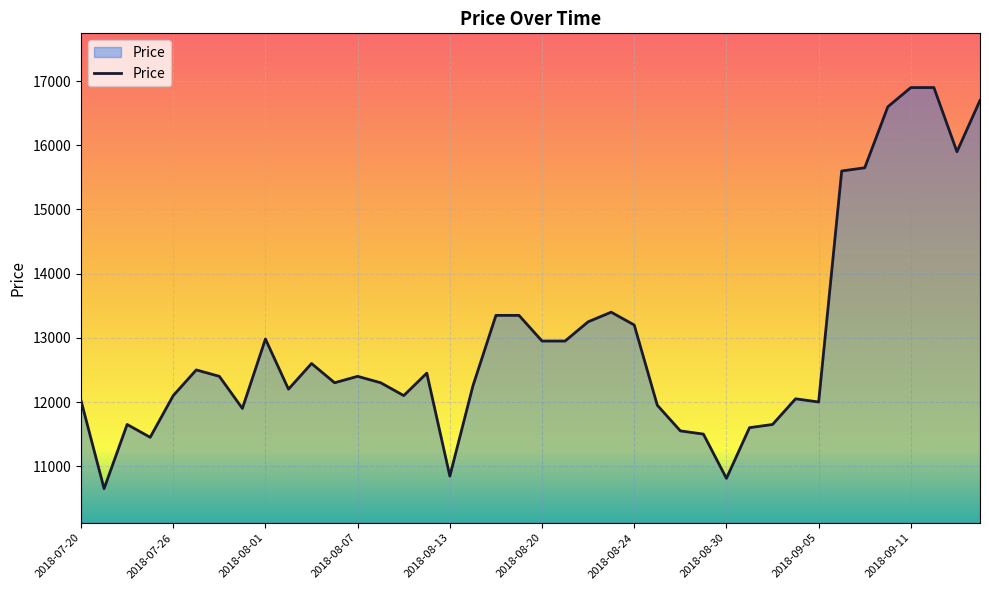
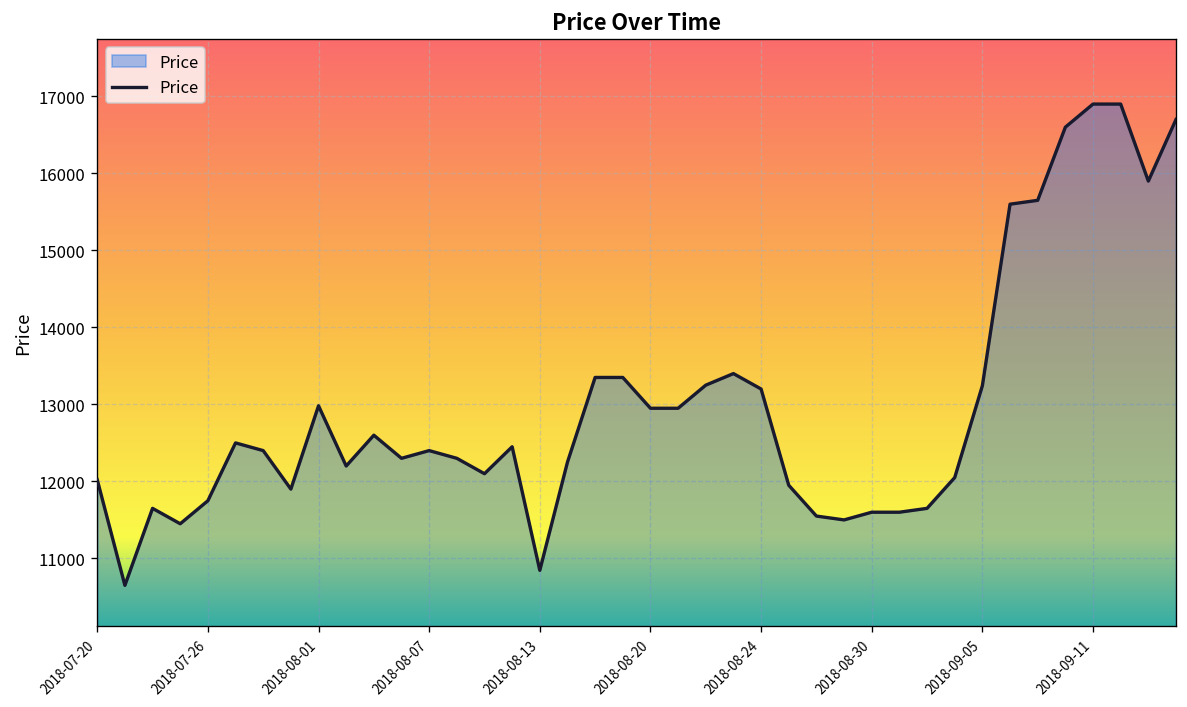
  {
    "2018-07-20": 12000,
-   "2018-07-26": 12100,
+   "2018-07-26": 11700,
    "2018-08-01": 13000,
    "2018-08-07": 12400,
    "2018-08-13": 10800,
    "2018-08-20": 13000,
    "2018-08-24": 13200,
-   "2018-08-30": 10800,
-   "2018-09-05": 12000,
+   "2018-08-30": 11600,
+   "2018-09-05": 13200,
    "2018-09-11": 16900
  }
